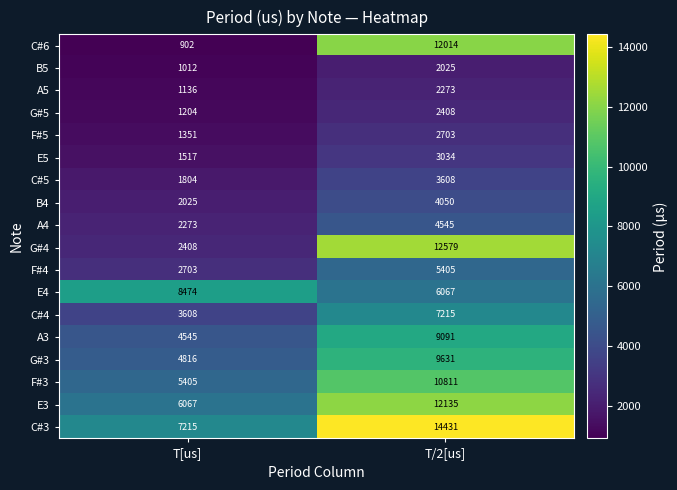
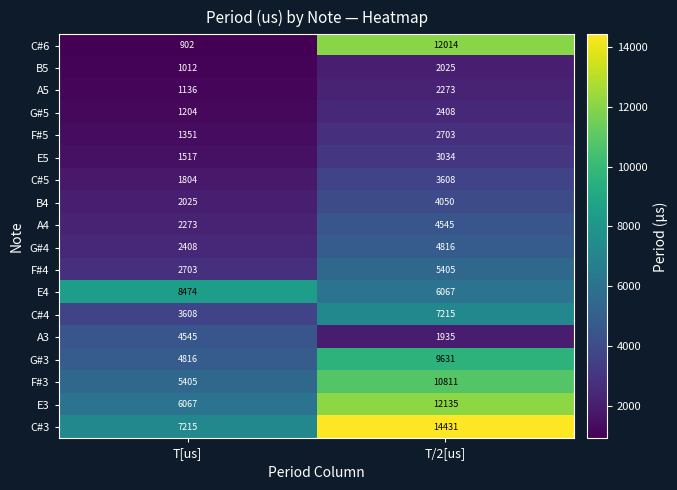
  {
    "C#6": {
      "T[us]": 902,
      "T/2[us]": 12014
    },
    "B5": {
      "T[us]": 1012,
      "T/2[us]": 2025
    },
    "A5": {
      "T[us]": 1136,
      "T/2[us]": 2273
    },
    "G#5": {
      "T[us]": 1204,
      "T/2[us]": 2408
    },
    "F#5": {
      "T[us]": 1351,
      "T/2[us]": 2703
    },
    "E5": {
      "T[us]": 1517,
      "T/2[us]": 3034
    },
    "C#5": {
      "T[us]": 1804,
      "T/2[us]": 3608
    },
    "B4": {
      "T[us]": 2025,
      "T/2[us]": 4050
    },
    "A4": {
      "T[us]": 2273,
      "T/2[us]": 4545
    },
    "G#4": {
      "T[us]": 2408,
-     "T/2[us]": 12579
+     "T/2[us]": 4816
    },
    "F#4": {
      "T[us]": 2703,
      "T/2[us]": 5405
    },
    "E4": {
      "T[us]": 8474,
      "T/2[us]": 6067
    },
    "C#4": {
      "T[us]": 3608,
      "T/2[us]": 7215
    },
    "A3": {
      "T[us]": 4545,
-     "T/2[us]": 9091
+     "T/2[us]": 1935
    },
    "G#3": {
      "T[us]": 4816,
      "T/2[us]": 9631
    },
    "F#3": {
      "T[us]": 5405,
      "T/2[us]": 10811
    },
    "E3": {
      "T[us]": 6067,
      "T/2[us]": 12135
    },
    "C#3": {
      "T[us]": 7215,
      "T/2[us]": 14431
    }
  }
